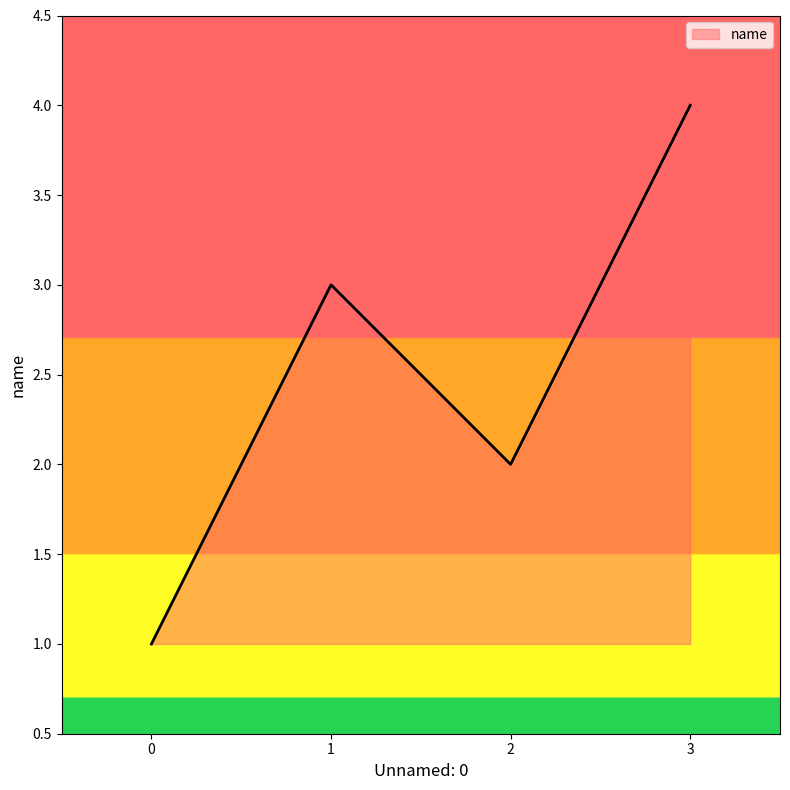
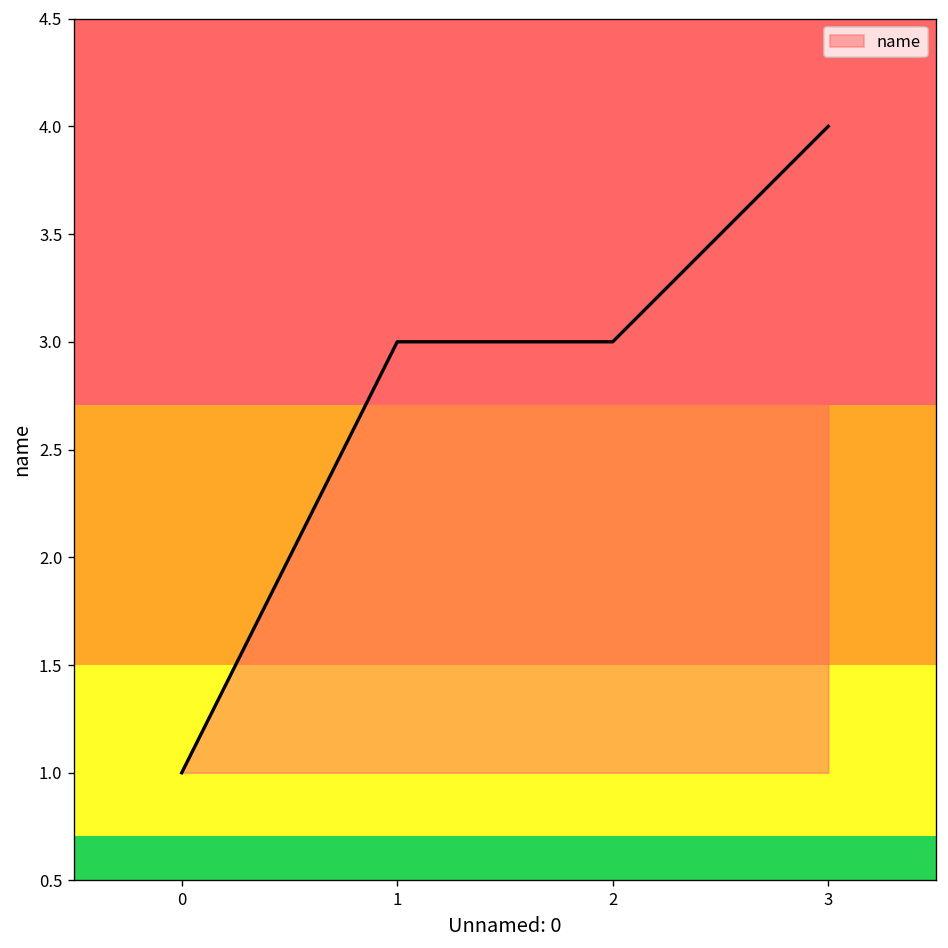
  {
    "0": 1,
    "1": 3,
-   "2": 2,
+   "2": 3,
    "3": 4
  }
